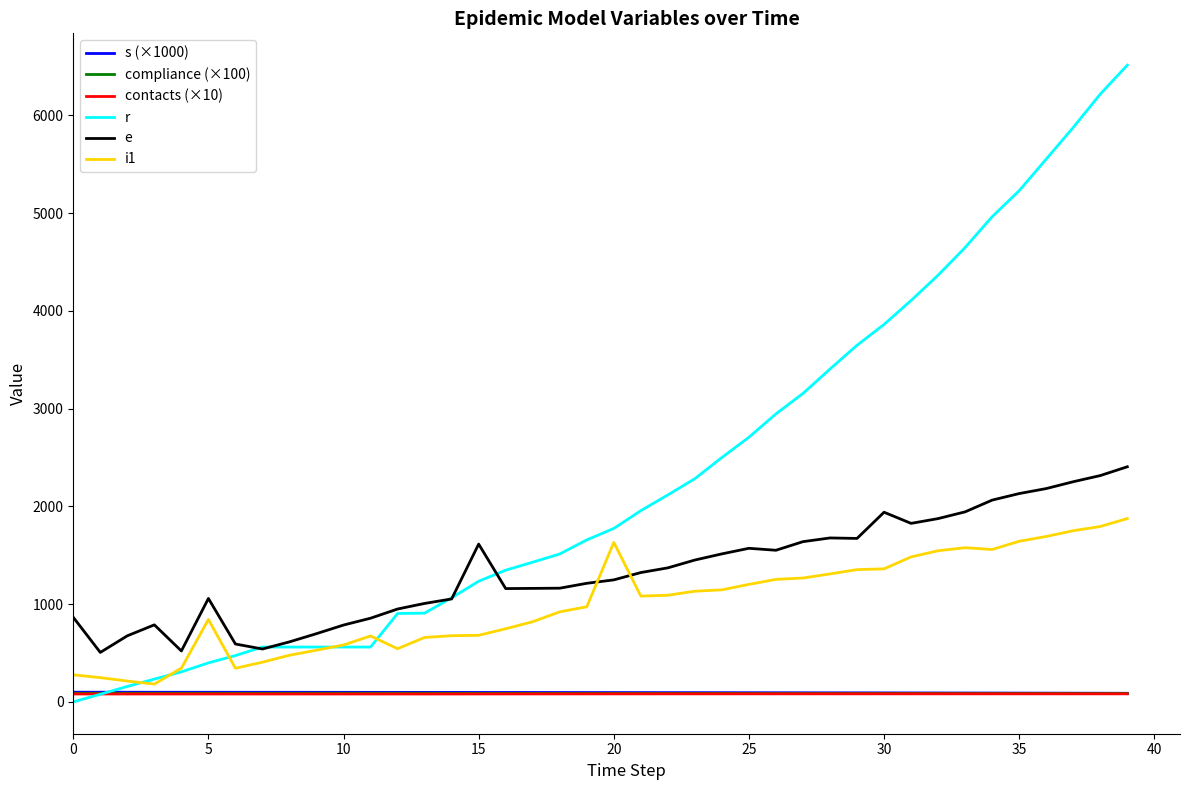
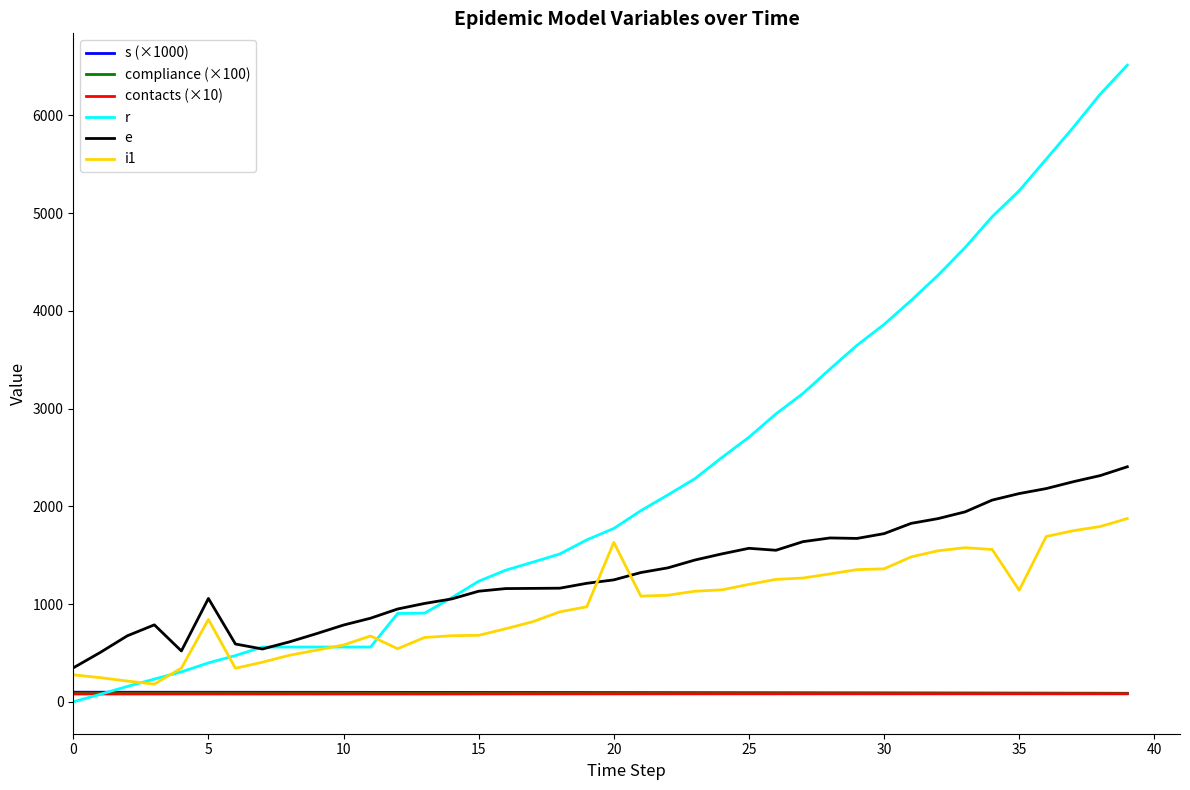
  {
    "r": {
      "0": 0,
      "5": 400,
      "15": 1200,
      "20": 1800,
      "25": 2700,
      "30": 3900,
      "35": 5200
    },
    "e": {
-     "0": 900,
+     "0": 300,
      "5": 1100,
      "10": 800,
-     "15": 1600,
+     "15": 1100,
      "20": 1200,
      "25": 1600,
-     "30": 1900,
+     "30": 1700,
      "35": 2100
    },
    "i1": {
      "0": 300,
      "5": 800,
      "15": 700,
      "20": 1600,
      "25": 1200,
      "30": 1400,
-     "35": 1600
+     "35": 1100
    }
  }
